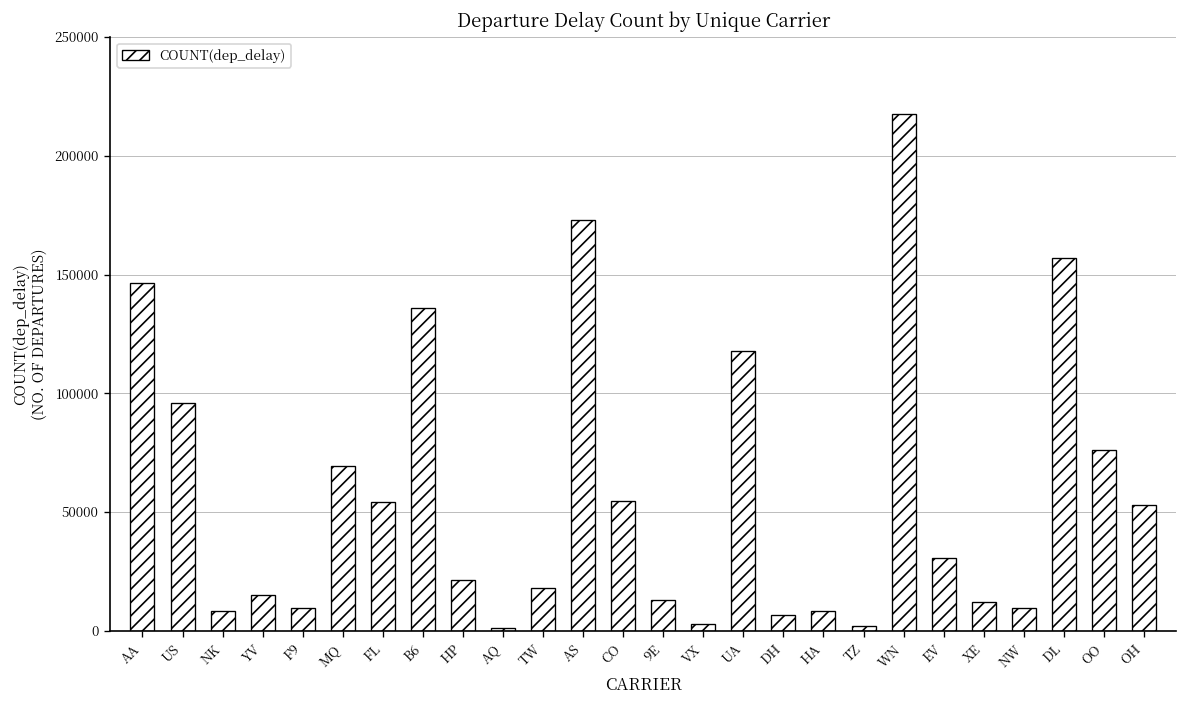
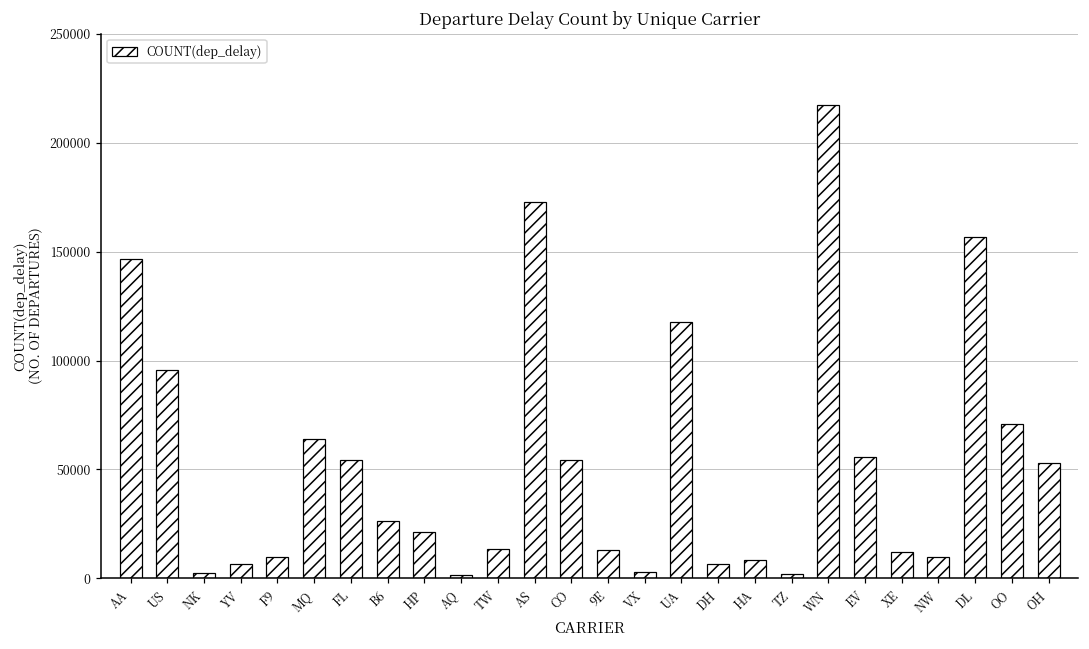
  {
    "AA": 146000,
    "US": 96000,
-   "NK": 8000,
-   "YV": 15000,
+   "NK": 2000,
+   "YV": 7000,
    "F9": 10000,
-   "MQ": 70000,
+   "MQ": 64000,
    "FL": 54000,
-   "B6": 136000,
+   "B6": 26000,
    "HP": 21000,
    "AQ": 1000,
-   "TW": 18000,
+   "TW": 14000,
    "AS": 173000,
    "CO": 55000,
    "9E": 13000,
    "VX": 3000,
    "UA": 118000,
    "DH": 7000,
    "HA": 8000,
    "TZ": 2000,
    "WN": 217000,
-   "EV": 31000,
+   "EV": 56000,
    "XE": 12000,
    "NW": 10000,
    "DL": 157000,
-   "OO": 76000,
+   "OO": 71000,
    "OH": 53000
  }
